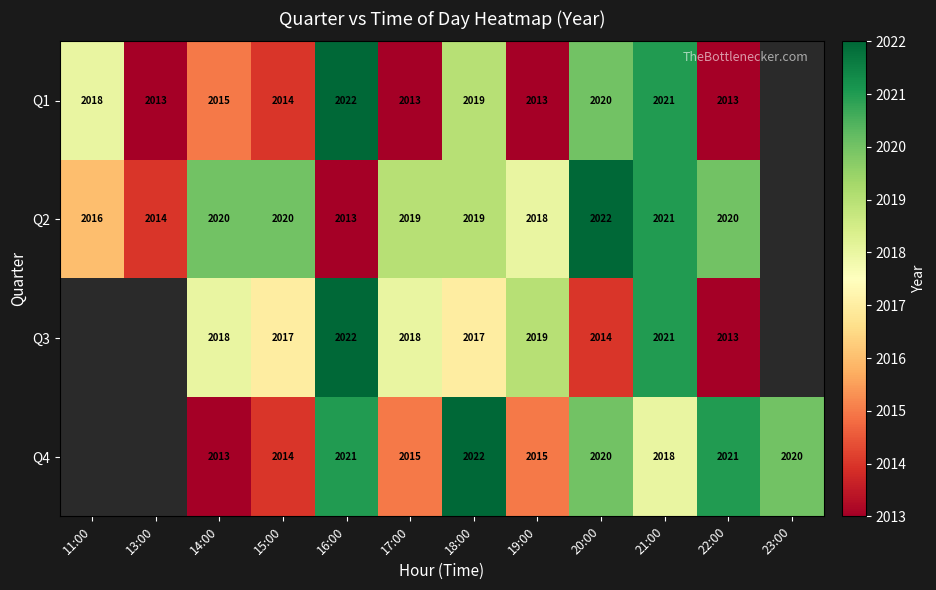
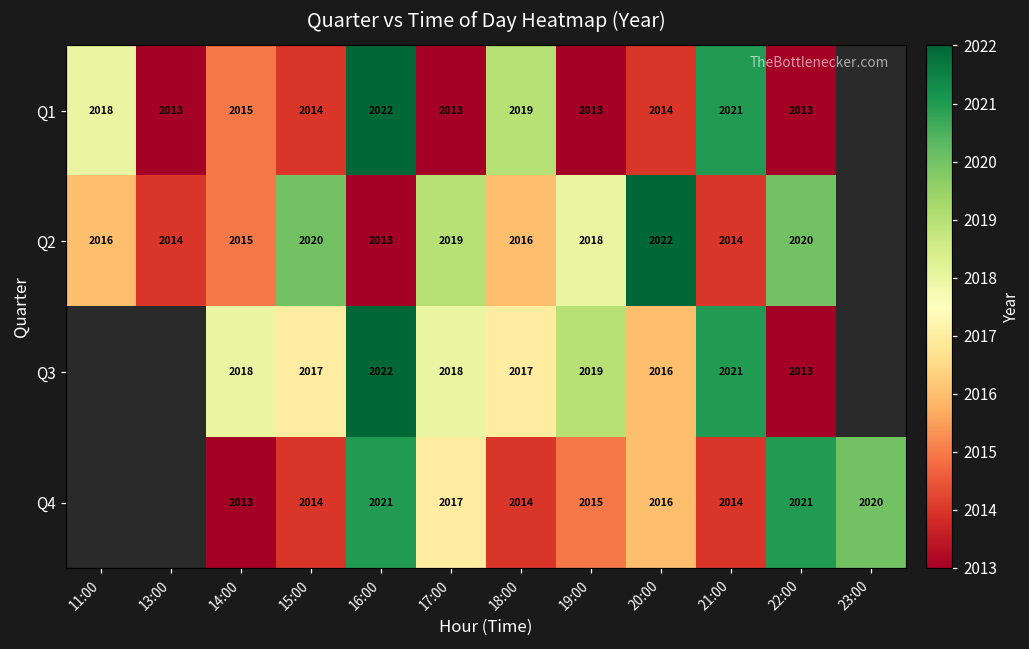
  {
    "Q1": {
      "11:00": 2018,
      "13:00": 2013,
      "14:00": 2015,
      "15:00": 2014,
      "16:00": 2022,
      "17:00": 2013,
      "18:00": 2019,
      "19:00": 2013,
-     "20:00": 2020,
+     "20:00": 2014,
      "21:00": 2021
    },
    "Q2": {
      "11:00": 2016,
      "13:00": 2014,
-     "14:00": 2020,
+     "14:00": 2015,
      "15:00": 2020,
      "16:00": 2013,
      "17:00": 2019,
-     "18:00": 2019,
+     "18:00": 2016,
      "19:00": 2018,
      "20:00": 2022,
-     "21:00": 2021,
+     "21:00": 2014,
      "22:00": 2020
    },
    "Q3": {
      "14:00": 2018,
      "15:00": 2017,
      "16:00": 2022,
      "17:00": 2018,
      "18:00": 2017,
      "19:00": 2019,
-     "20:00": 2014,
+     "20:00": 2016,
      "21:00": 2021,
      "22:00": 2013
    },
    "Q4": {
      "14:00": 2013,
      "15:00": 2014,
      "16:00": 2021,
-     "17:00": 2015,
-     "18:00": 2022,
+     "17:00": 2017,
+     "18:00": 2014,
      "19:00": 2015,
-     "20:00": 2020,
-     "21:00": 2018,
+     "20:00": 2016,
+     "21:00": 2014,
      "22:00": 2021,
      "23:00": 2020
    }
  }
